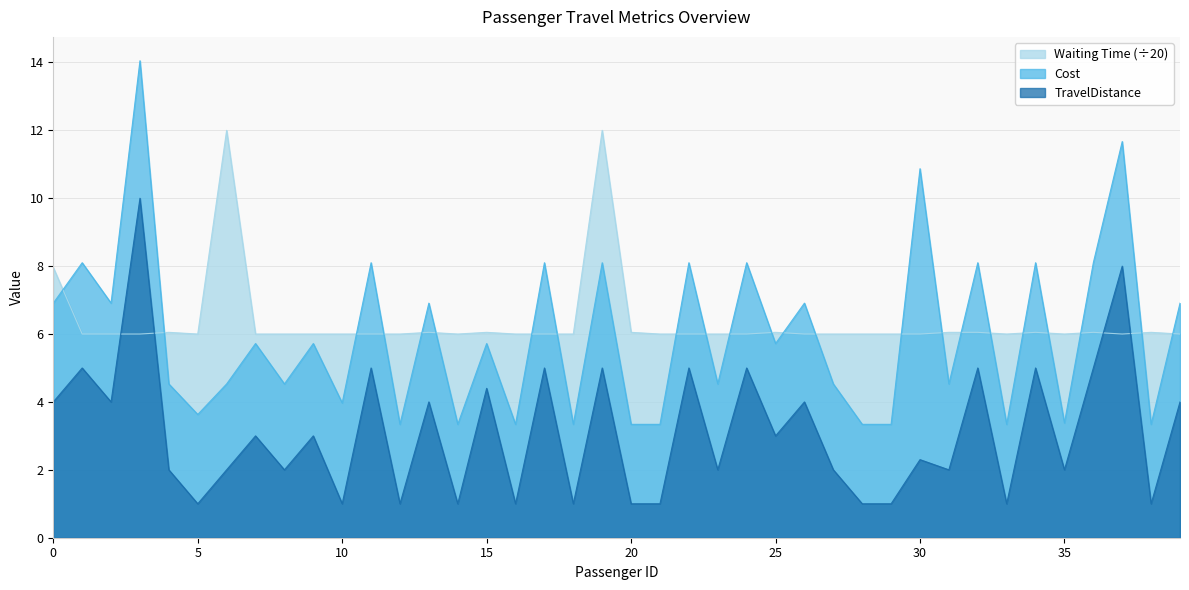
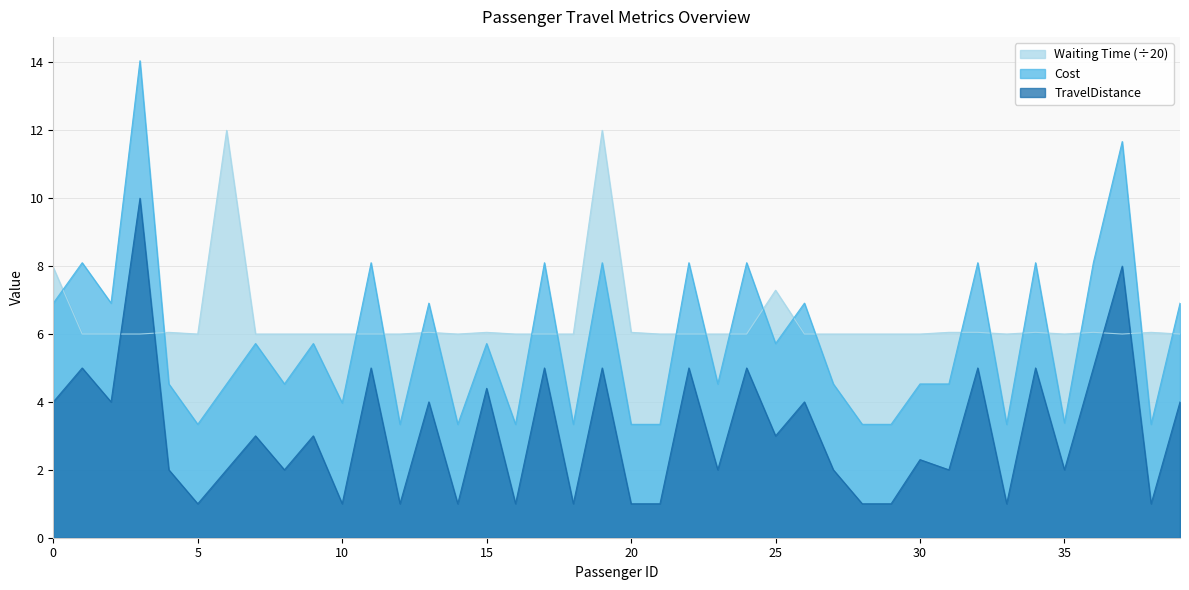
  {
    "Waiting Time (÷20)": {
      "0": 8.0,
      "5": 6.0,
      "10": 6.0,
      "15": 6.1,
      "20": 6.1,
-     "25": 6.1,
+     "25": 7.3,
      "30": 6.0,
      "35": 6.0
    },
    "Cost": {
      "0": 6.9,
-     "5": 3.6,
+     "5": 3.3,
      "10": 4.0,
      "15": 5.7,
      "20": 3.3,
      "25": 5.7,
-     "30": 10.9,
+     "30": 4.5,
      "35": 3.4
    },
    "TravelDistance": {
      "0": 4.0,
      "5": 1.0,
      "10": 1.0,
      "15": 4.4,
      "20": 1.0,
      "25": 3.0,
      "30": 2.3,
      "35": 2.0
    }
  }
